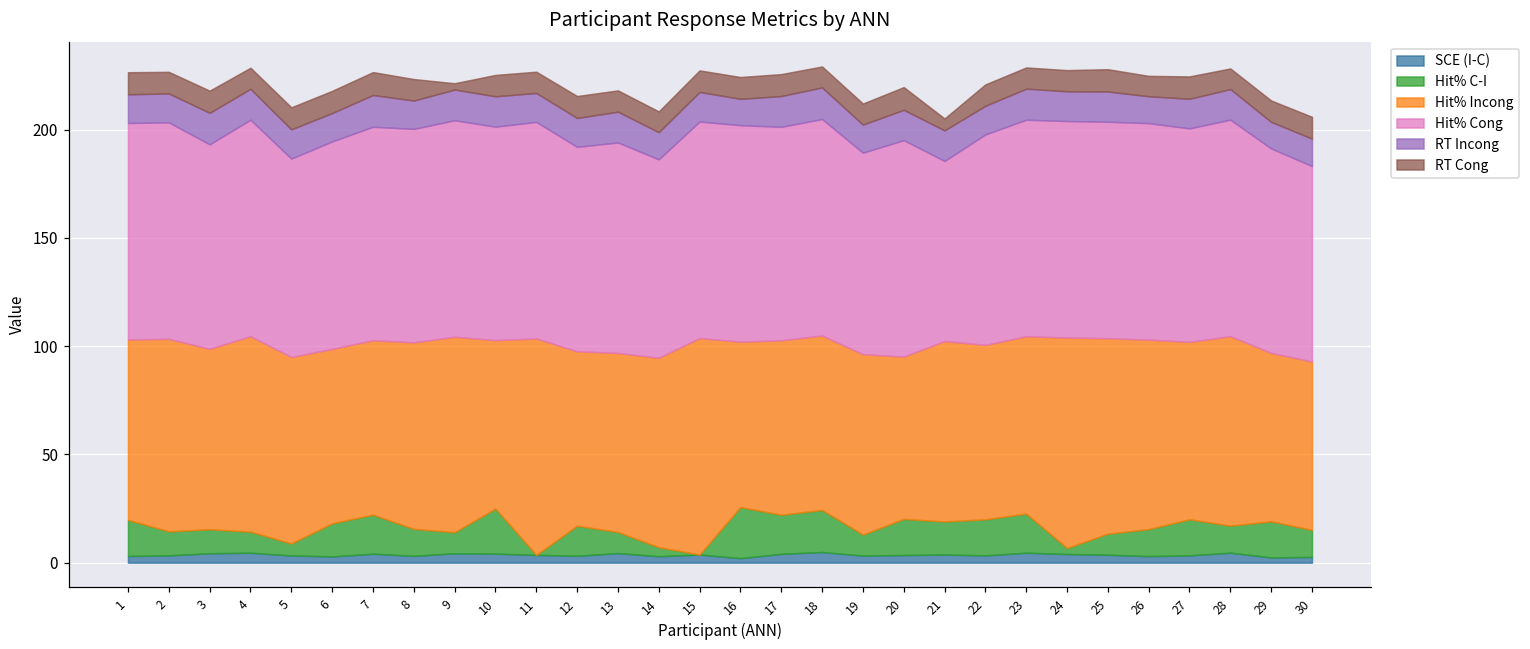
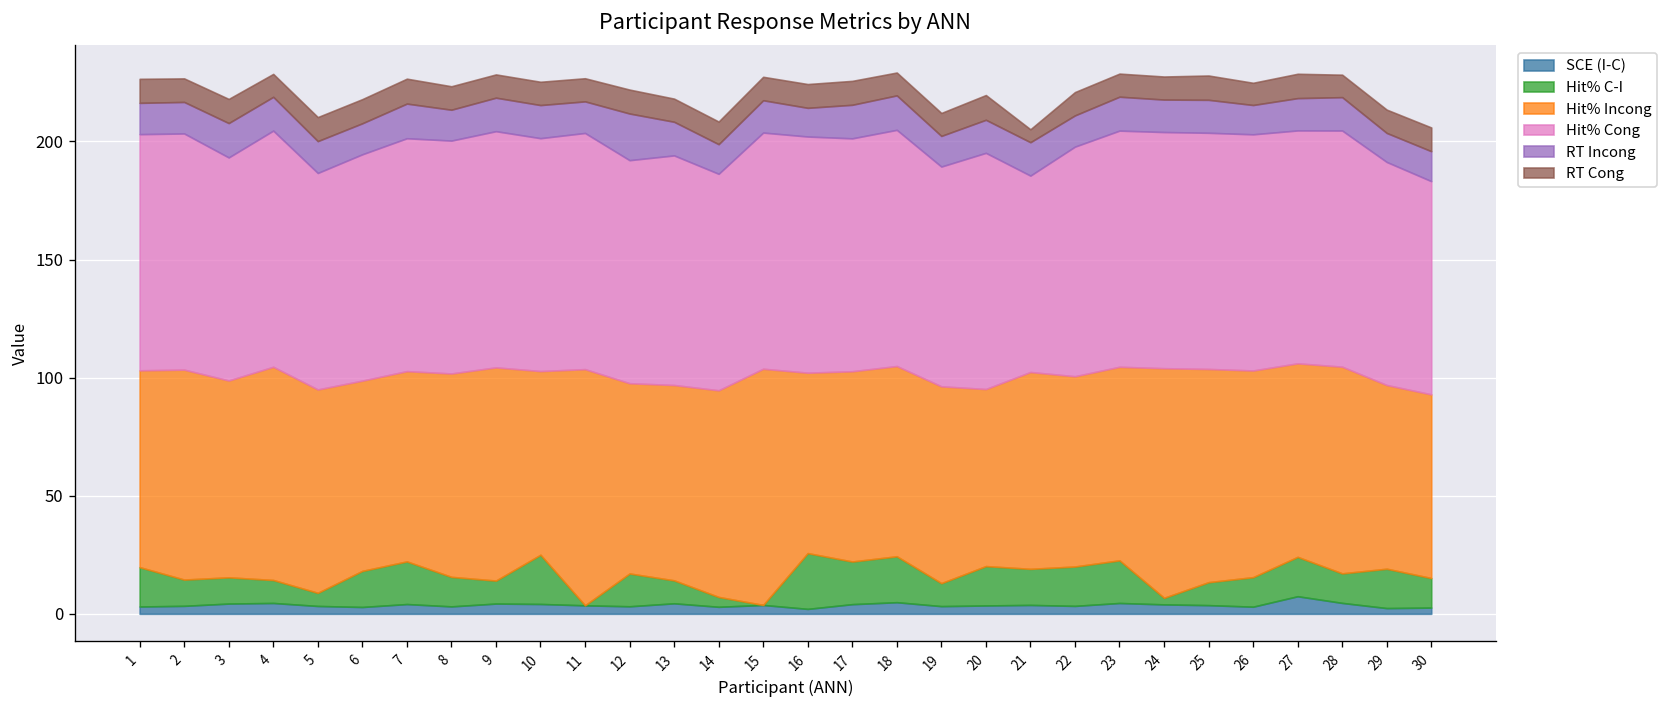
  {
    "SCE (I-C)": {
      "1": 3,
      "2": 3,
      "3": 4,
      "4": 5,
      "5": 3,
      "6": 3,
      "7": 4,
      "8": 3,
      "9": 4,
      "10": 4,
      "12": 3,
      "13": 4,
      "14": 3,
      "16": 2,
      "17": 4,
      "18": 5,
      "19": 3,
      "20": 4,
      "21": 4,
      "22": 3,
      "23": 5,
      "24": 4,
      "25": 4,
      "26": 3,
-     "27": 3,
+     "27": 7,
      "28": 5,
      "29": 2,
      "30": 3
    },
    "Hit% C-I": {
      "1": 17,
      "2": 11,
      "3": 11,
      "4": 10,
      "5": 6,
      "6": 15,
      "7": 18,
      "8": 13,
      "9": 10,
      "10": 21,
      "12": 14,
      "13": 10,
      "14": 4,
      "16": 24,
      "17": 18,
      "18": 19,
      "19": 10,
      "20": 17,
      "21": 15,
      "22": 17,
      "23": 18,
      "24": 3,
      "25": 10,
      "26": 13,
      "27": 17,
      "28": 13,
      "29": 17,
      "30": 13
    },
    "Hit% Incong": {
      "1": 83,
      "2": 89,
      "3": 83,
      "4": 90,
      "5": 86,
      "6": 81,
      "7": 81,
      "8": 86,
      "9": 90,
      "10": 78,
      "11": 100,
      "12": 81,
      "13": 83,
      "14": 88,
      "15": 100,
      "16": 76,
      "17": 81,
      "18": 81,
      "19": 83,
      "20": 75,
      "21": 83,
      "22": 81,
      "23": 82,
      "24": 97,
      "25": 90,
      "26": 88,
      "27": 82,
      "28": 88,
      "29": 78,
      "30": 78
    },
    "Hit% Cong": {
      "1": 100,
      "2": 100,
      "3": 94,
      "4": 100,
      "5": 92,
      "6": 96,
      "7": 99,
      "8": 99,
      "9": 100,
      "10": 99,
      "11": 100,
      "12": 94,
      "13": 97,
      "14": 92,
      "15": 100,
      "16": 100,
      "17": 99,
      "18": 100,
      "19": 93,
      "20": 100,
      "21": 83,
      "22": 97,
      "23": 100,
      "24": 100,
      "25": 100,
      "26": 100,
      "27": 99,
      "28": 100,
      "29": 94,
      "30": 90
    },
    "RT Incong": {
      "1": 13,
      "2": 13,
      "3": 15,
      "4": 14,
      "5": 13,
      "6": 13,
      "7": 15,
      "8": 13,
      "9": 14,
      "10": 14,
      "11": 13,
-     "12": 13,
+     "12": 20,
      "13": 14,
      "14": 13,
      "15": 14,
      "16": 12,
      "17": 14,
      "18": 15,
      "19": 13,
      "20": 14,
      "21": 14,
      "22": 13,
      "23": 14,
      "24": 14,
      "25": 14,
      "26": 12,
      "27": 14,
      "28": 14,
      "29": 12,
      "30": 13
    },
    "RT Cong": {
      "1": 10,
      "2": 10,
      "3": 10,
      "4": 10,
      "5": 10,
      "6": 10,
      "7": 11,
      "8": 10,
-     "9": 3,
+     "9": 10,
      "10": 10,
      "11": 10,
      "12": 10,
      "13": 10,
      "14": 10,
      "15": 10,
      "16": 10,
      "17": 10,
      "18": 10,
      "19": 10,
      "20": 10,
      "21": 5,
      "22": 10,
      "23": 10,
      "24": 10,
      "25": 10,
      "26": 9,
      "27": 10,
      "28": 10,
      "29": 10,
      "30": 10
    }
  }
